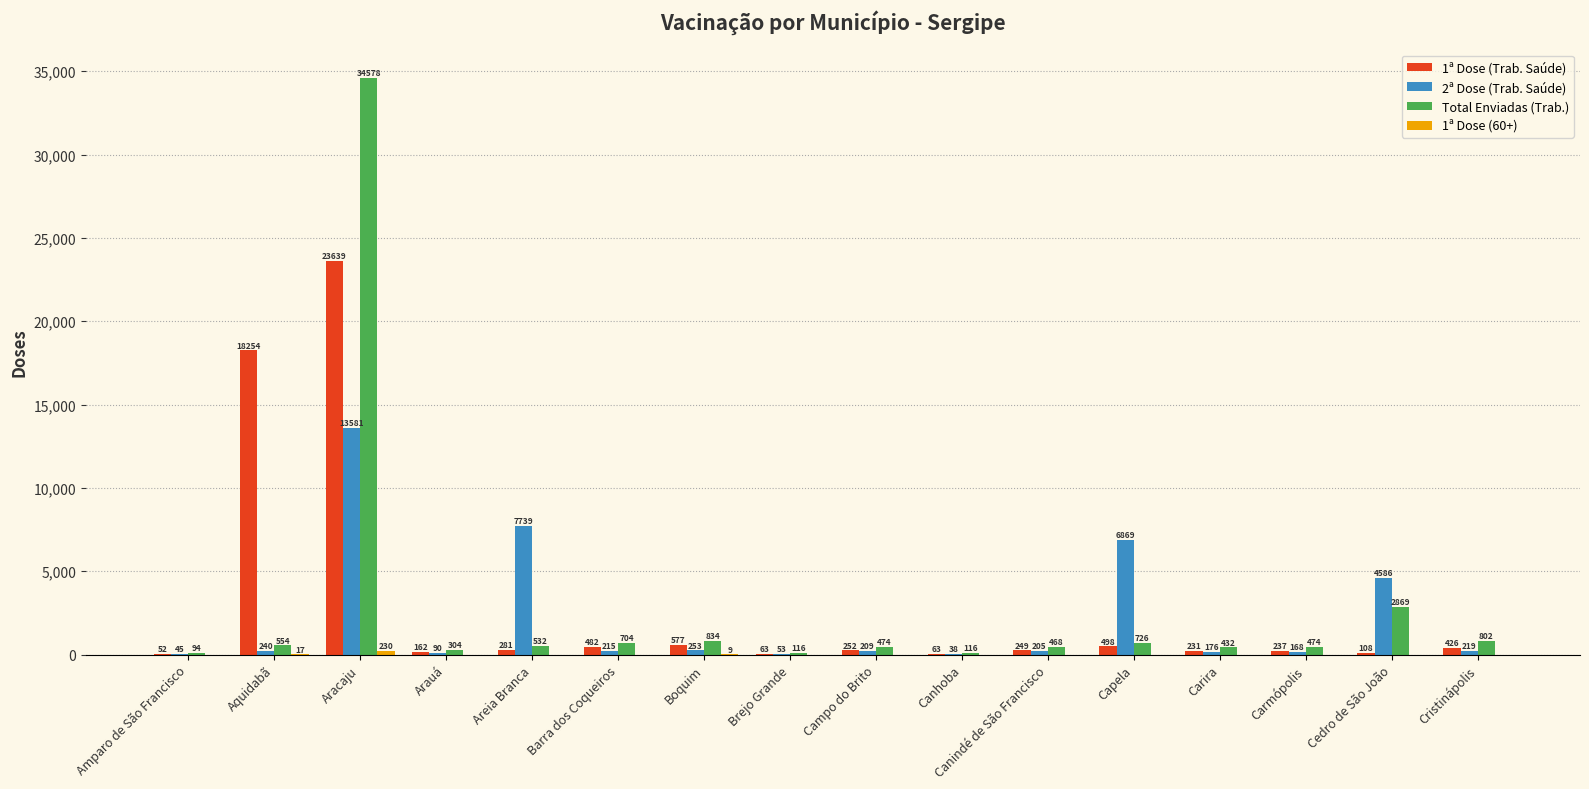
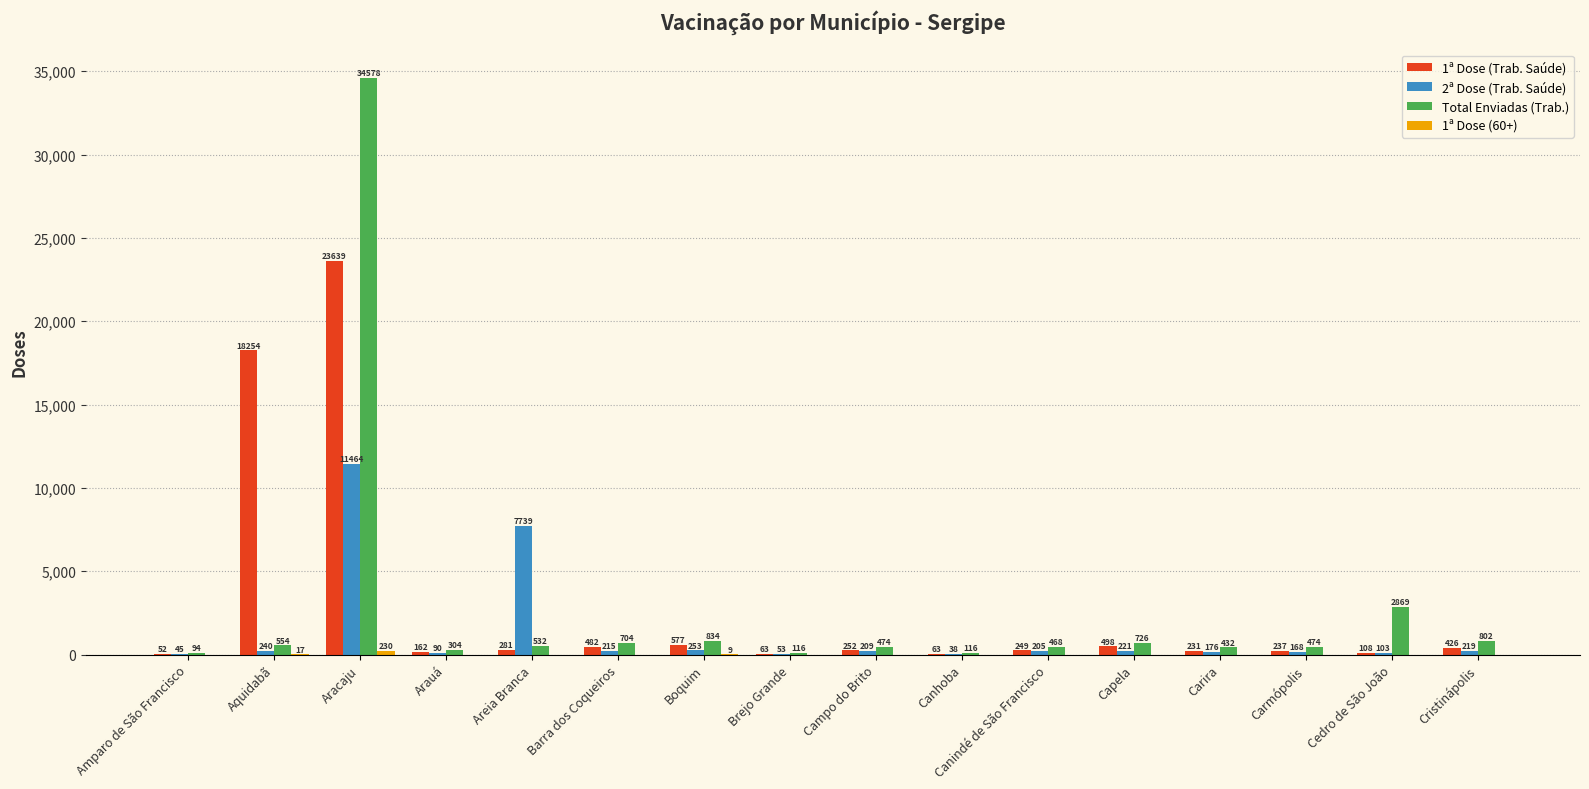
  {
    "1ª Dose (Trab. Saúde)": {
      "Amparo de São Francisco": 52,
      "Aquidabã": 18254,
      "Aracaju": 23639,
      "Arauá": 162,
      "Areia Branca": 281,
      "Barra dos Coqueiros": 482,
      "Boquim": 577,
      "Brejo Grande": 63,
      "Campo do Brito": 252,
      "Canhoba": 63,
      "Canindé de São Francisco": 249,
      "Capela": 498,
      "Carira": 231,
      "Carmópolis": 237,
      "Cedro de São João": 108,
      "Cristinápolis": 426
    },
    "2ª Dose (Trab. Saúde)": {
      "Amparo de São Francisco": 45,
      "Aquidabã": 240,
-     "Aracaju": 13581,
+     "Aracaju": 11464,
      "Arauá": 90,
      "Areia Branca": 7739,
      "Barra dos Coqueiros": 215,
      "Boquim": 253,
      "Brejo Grande": 53,
      "Campo do Brito": 209,
      "Canhoba": 38,
      "Canindé de São Francisco": 205,
-     "Capela": 6869,
+     "Capela": 221,
      "Carira": 176,
      "Carmópolis": 168,
-     "Cedro de São João": 4586,
+     "Cedro de São João": 103,
      "Cristinápolis": 219
    },
    "Total Enviadas (Trab.)": {
      "Amparo de São Francisco": 94,
      "Aquidabã": 554,
      "Aracaju": 34578,
      "Arauá": 304,
      "Areia Branca": 532,
      "Barra dos Coqueiros": 704,
      "Boquim": 834,
      "Brejo Grande": 116,
      "Campo do Brito": 474,
      "Canhoba": 116,
      "Canindé de São Francisco": 468,
      "Capela": 726,
      "Carira": 432,
      "Carmópolis": 474,
      "Cedro de São João": 2869,
      "Cristinápolis": 802
    },
    "1ª Dose (60+)": {
      "Aquidabã": 17,
      "Aracaju": 230,
      "Boquim": 9
    }
  }
